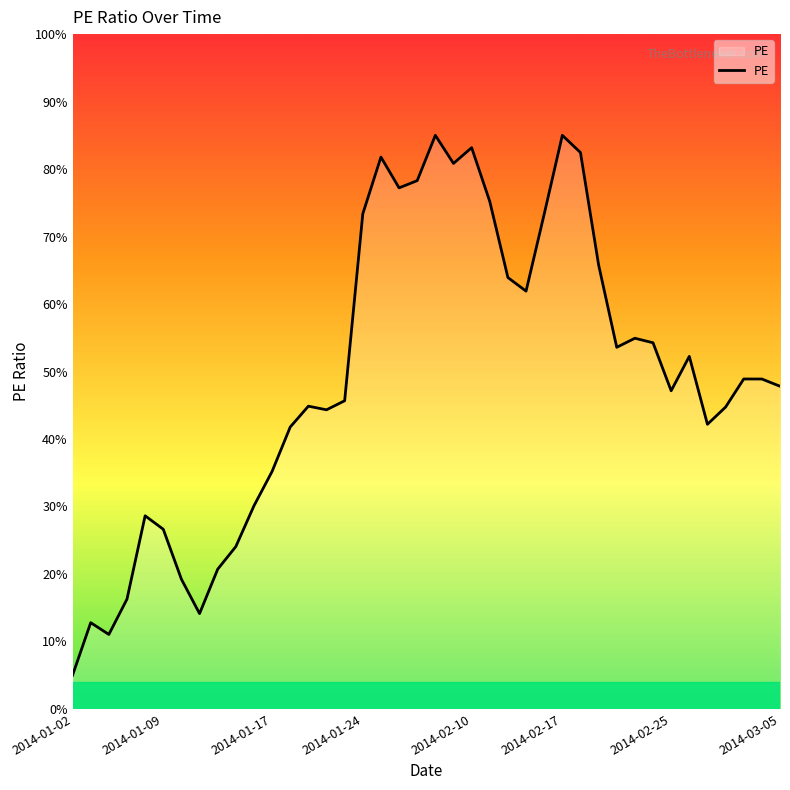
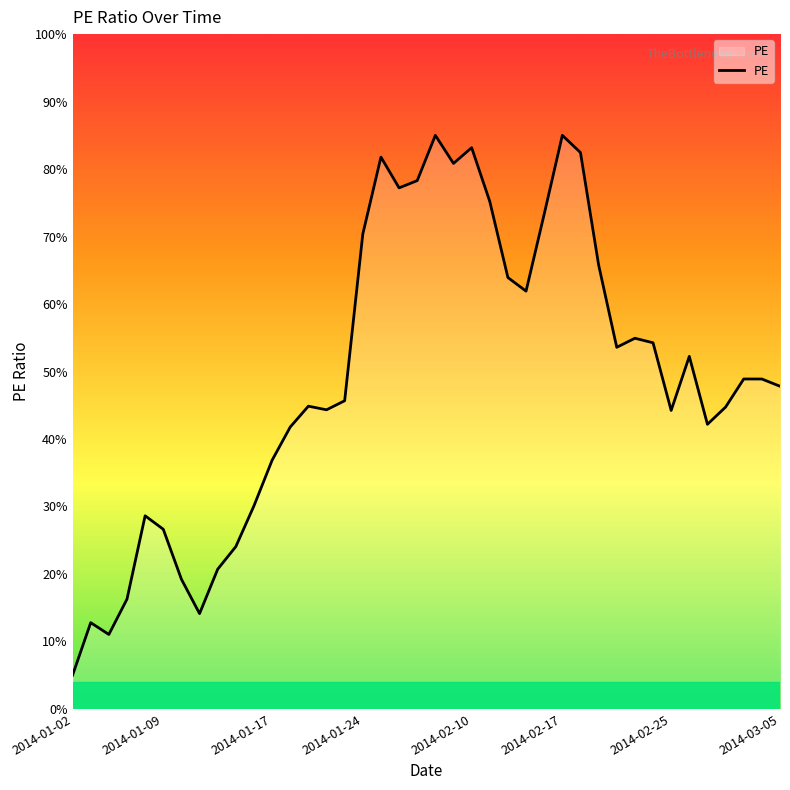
  {
    "2014-01-02": "5%",
    "2014-01-09": "27%",
-   "2014-01-17": "35%",
-   "2014-01-24": "73%",
+   "2014-01-17": "37%",
+   "2014-01-24": "70%",
    "2014-02-10": "83%",
    "2014-02-17": "85%",
-   "2014-02-25": "47%",
+   "2014-02-25": "44%",
    "2014-03-05": "48%"
  }
